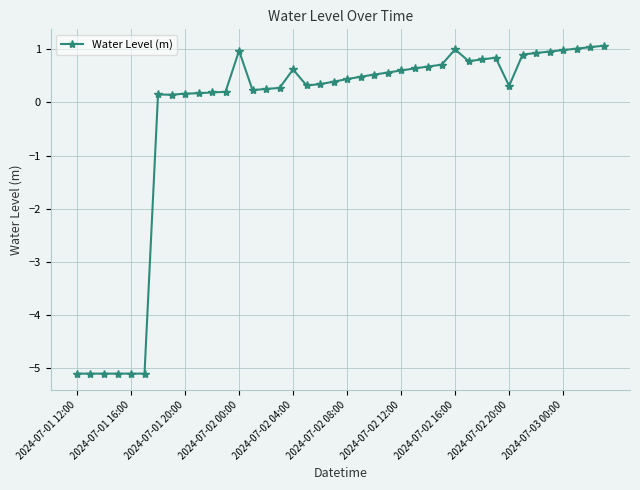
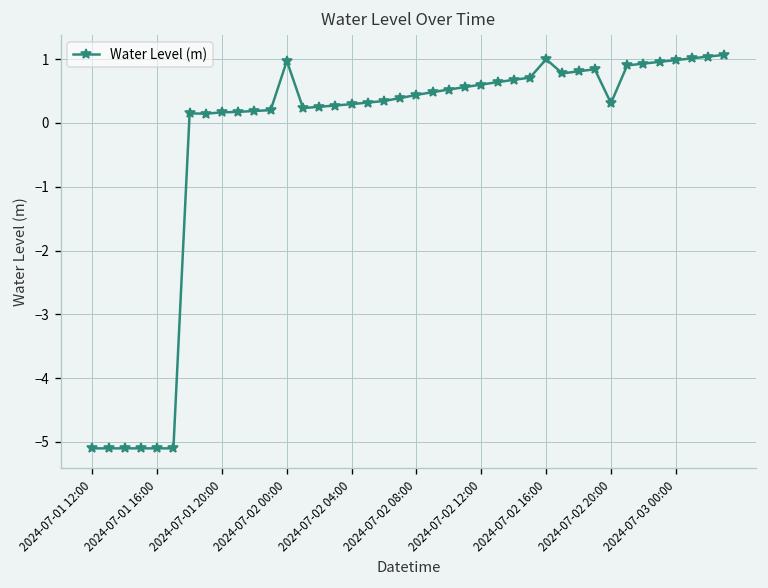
  {
    "2024-07-01 12:00": -5.1,
    "2024-07-01 16:00": -5.1,
    "2024-07-01 20:00": 0.2,
    "2024-07-02 00:00": 1.0,
-   "2024-07-02 04:00": 0.6,
+   "2024-07-02 04:00": 0.3,
    "2024-07-02 08:00": 0.4,
    "2024-07-02 12:00": 0.6,
    "2024-07-02 16:00": 1.0,
    "2024-07-02 20:00": 0.3,
    "2024-07-03 00:00": 1.0
  }
